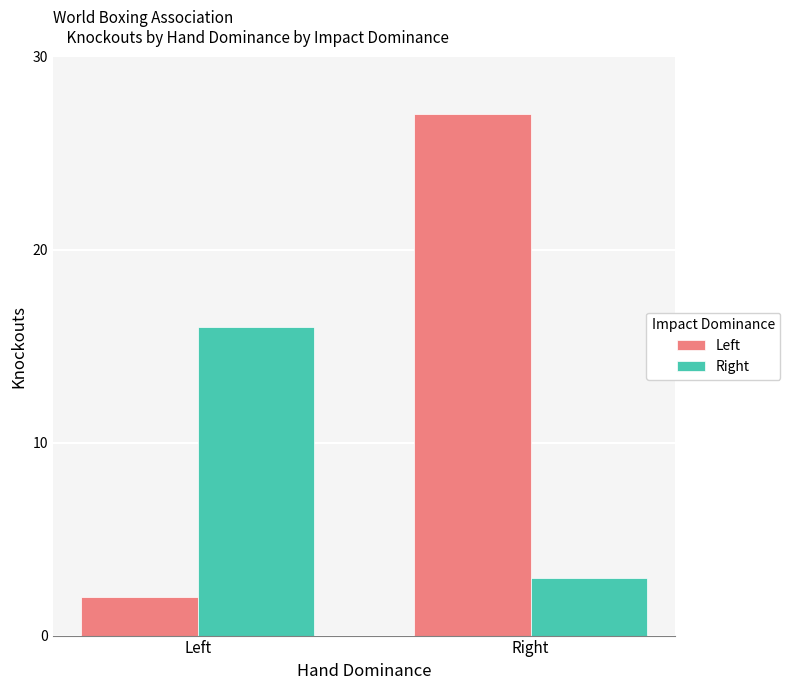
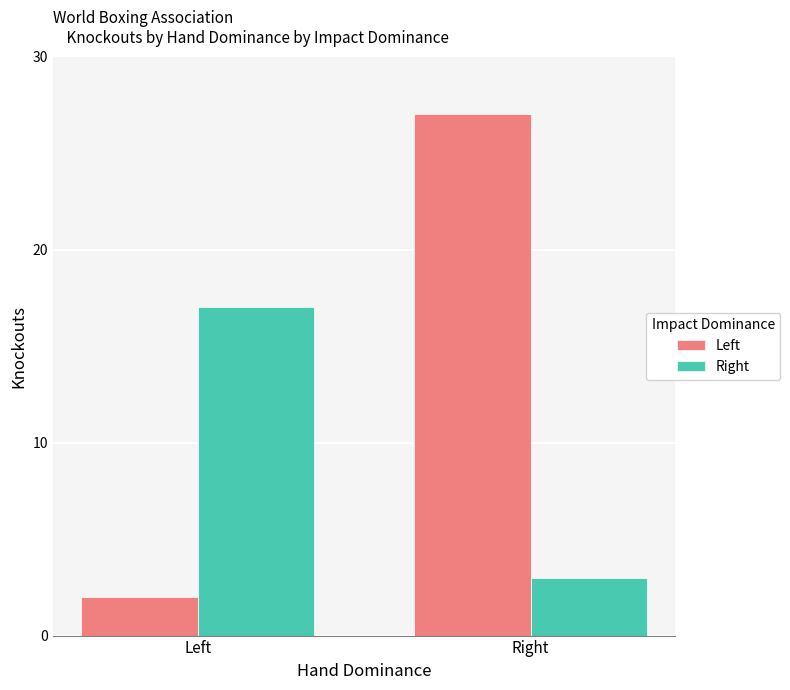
  {
    "Left": {
      "Left": 2,
      "Right": 27
    },
    "Right": {
-     "Left": 16,
+     "Left": 17,
      "Right": 3
    }
  }
